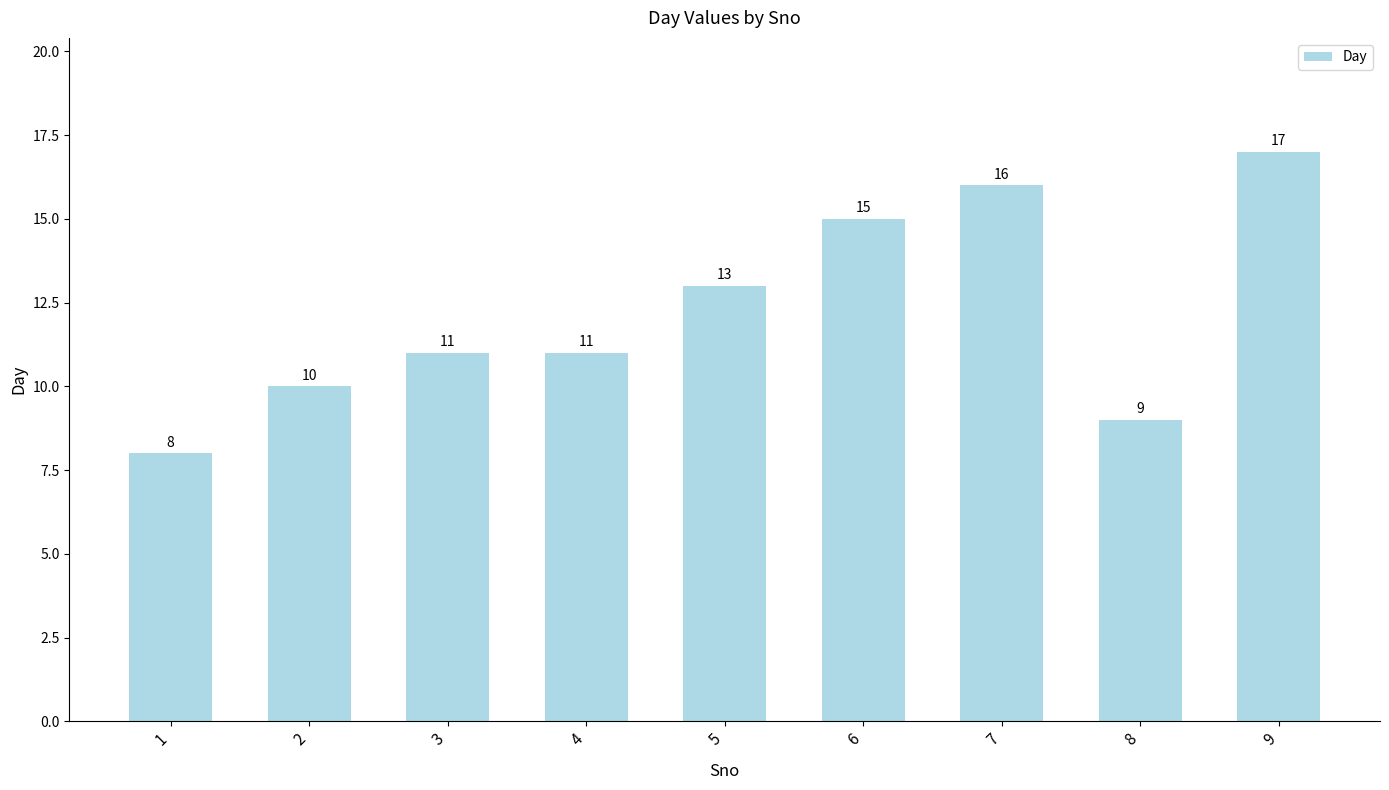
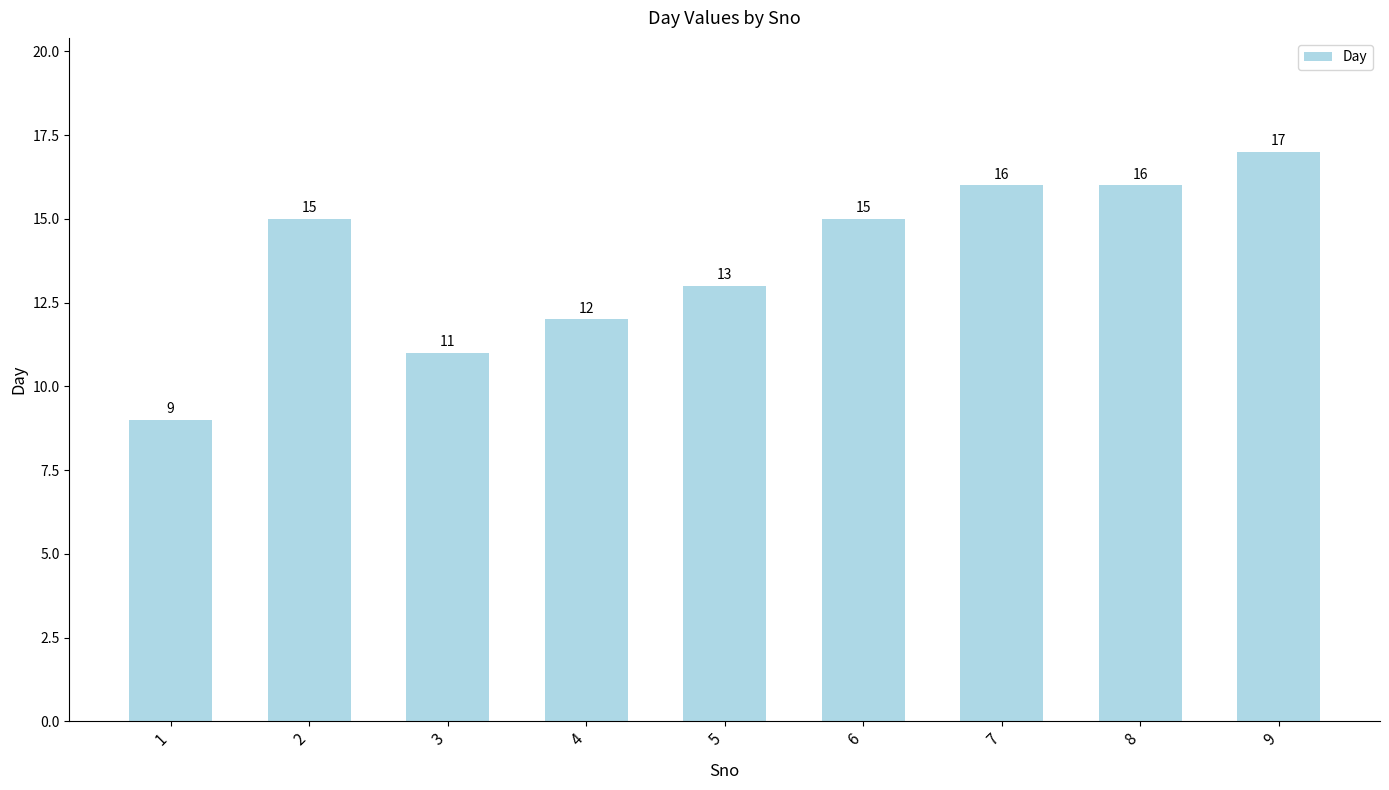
  {
-   "1": 8,
-   "2": 10,
+   "1": 9,
+   "2": 15,
    "3": 11,
-   "4": 11,
+   "4": 12,
    "5": 13,
    "6": 15,
    "7": 16,
-   "8": 9,
+   "8": 16,
    "9": 17
  }
